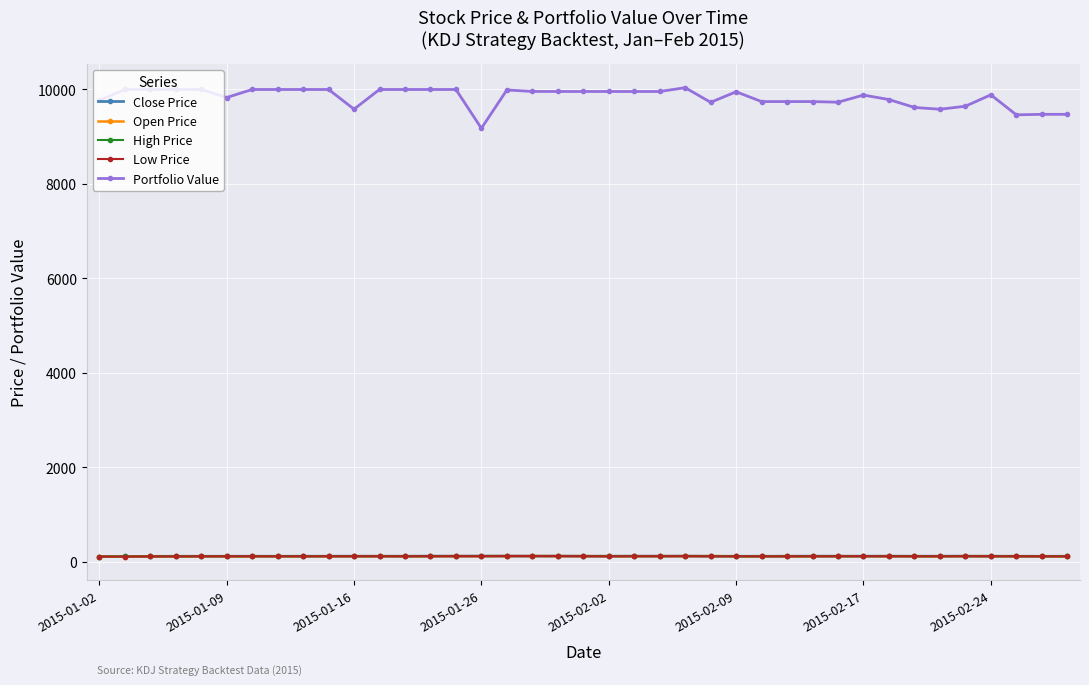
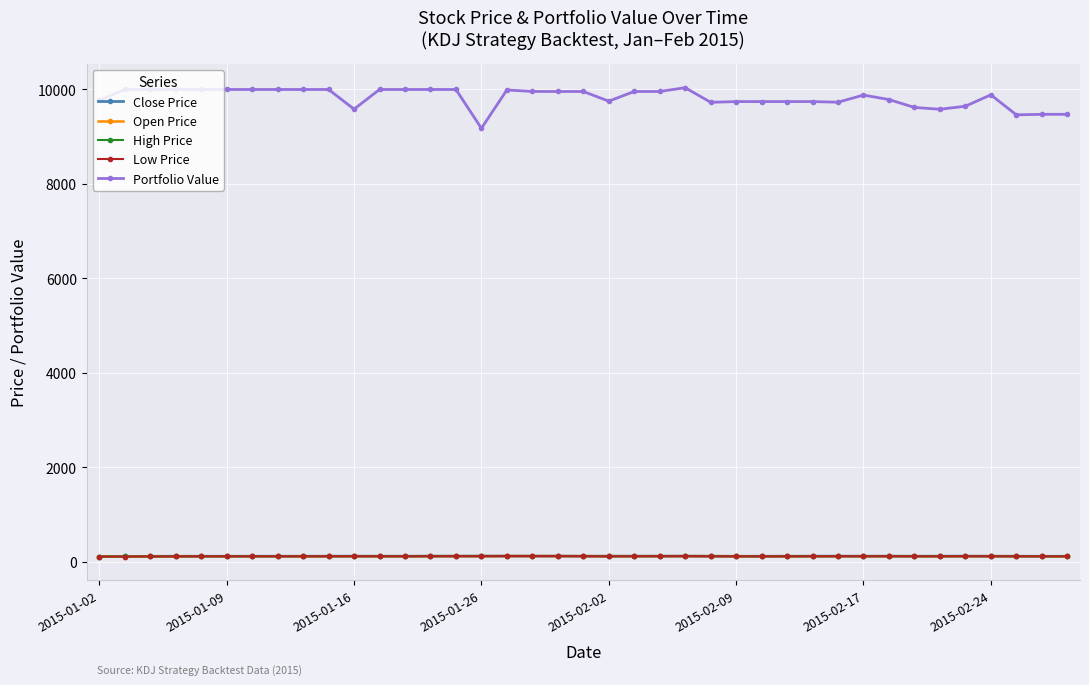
  {
    "Low Price": {
      "2015-01-02": 100,
      "2015-01-09": 100,
      "2015-01-16": 100,
      "2015-01-26": 100,
      "2015-02-02": 100,
      "2015-02-09": 100,
      "2015-02-17": 100,
      "2015-02-24": 100
    },
    "Portfolio Value": {
-     "2015-01-09": 9800,
+     "2015-01-09": 10000,
      "2015-01-16": 9600,
      "2015-01-26": 9200,
-     "2015-02-02": 10000,
-     "2015-02-09": 10000,
+     "2015-02-02": 9800,
+     "2015-02-09": 9700,
      "2015-02-17": 9900,
      "2015-02-24": 9900
    }
  }
